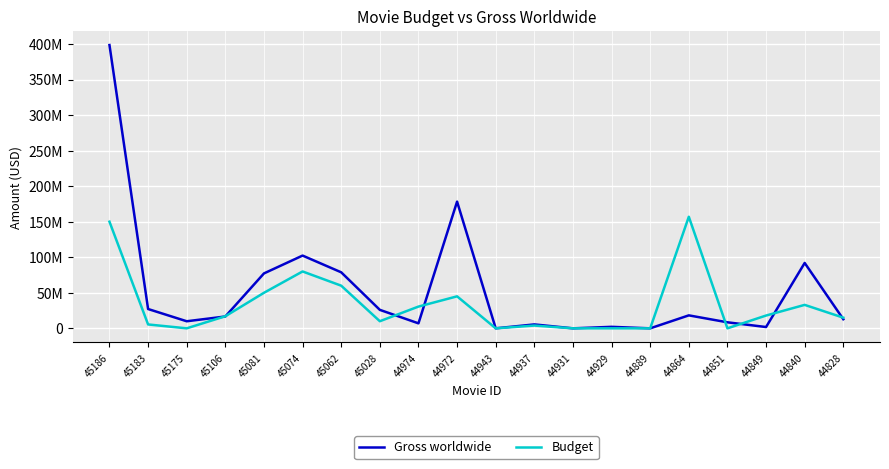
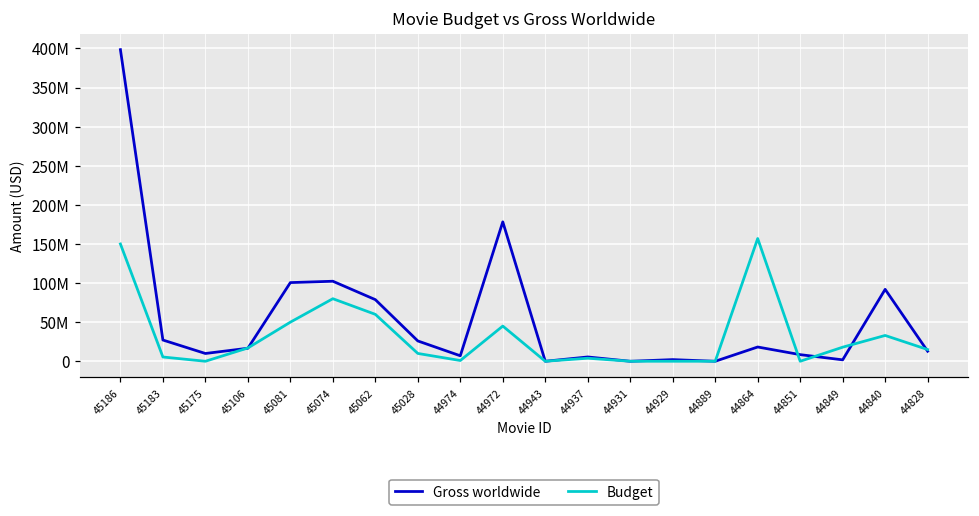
  {
    "Gross worldwide": {
      "45186": 400000000,
      "45183": 30000000,
      "45175": 10000000,
-     "45081": 80000000,
+     "45081": 100000000,
      "45074": 100000000,
      "45062": 80000000,
      "45028": 30000000,
      "44974": 10000000,
      "44972": 180000000,
      "44864": 20000000,
      "44851": 10000000,
      "44849": 0,
      "44840": 90000000
    },
    "Budget": {
      "45186": 150000000,
      "45183": 10000000,
      "45175": 0,
      "45081": 50000000,
      "45074": 80000000,
      "45062": 60000000,
      "45028": 10000000,
-     "44974": 30000000,
+     "44974": 0,
      "44972": 50000000,
      "44864": 160000000,
      "44851": 0,
      "44849": 20000000,
      "44840": 30000000
    }
  }
